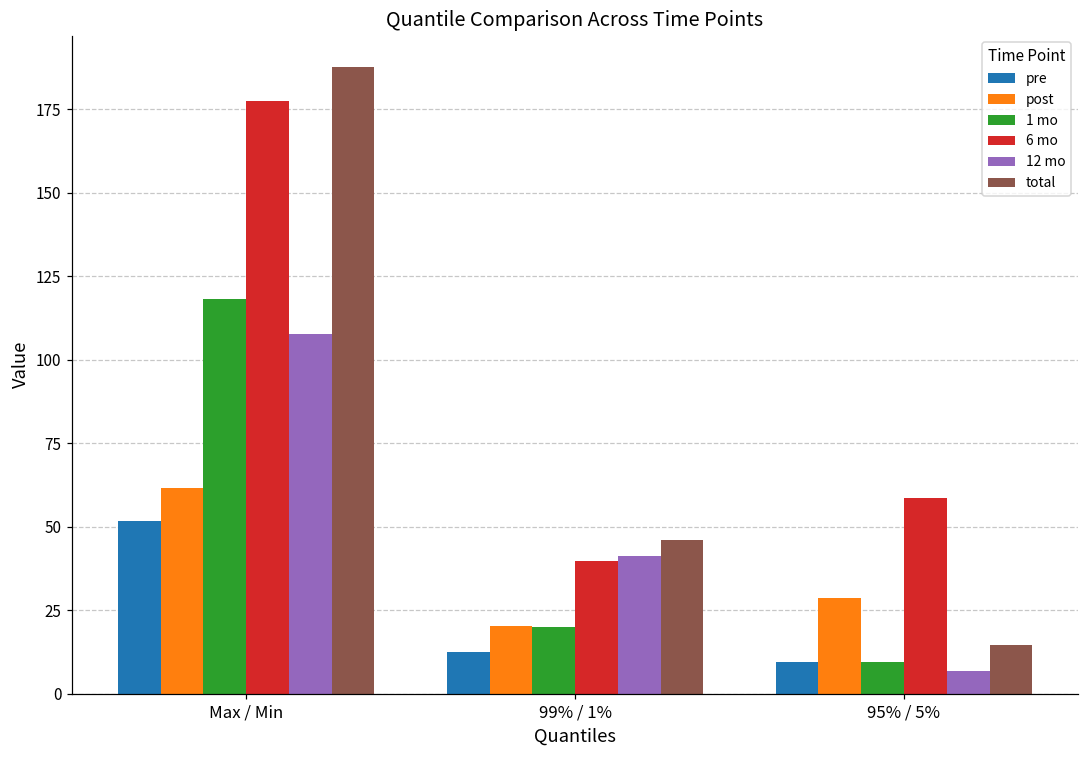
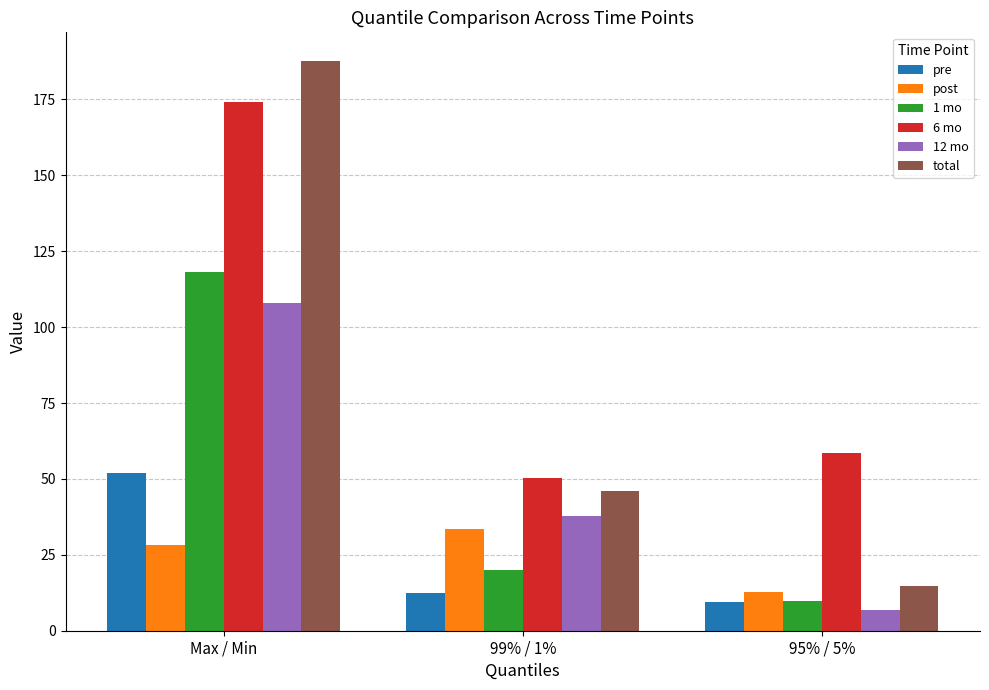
  {
    "pre": {
      "Max / Min": 52,
      "99% / 1%": 12,
      "95% / 5%": 9
    },
    "post": {
-     "Max / Min": 62,
-     "99% / 1%": 20,
-     "95% / 5%": 29
+     "Max / Min": 28,
+     "99% / 1%": 34,
+     "95% / 5%": 13
    },
    "1 mo": {
      "Max / Min": 118,
      "99% / 1%": 20,
      "95% / 5%": 10
    },
    "6 mo": {
-     "Max / Min": 177,
-     "99% / 1%": 40,
+     "Max / Min": 174,
+     "99% / 1%": 50,
      "95% / 5%": 59
    },
    "12 mo": {
      "Max / Min": 108,
-     "99% / 1%": 41,
+     "99% / 1%": 38,
      "95% / 5%": 7
    },
    "total": {
      "Max / Min": 188,
      "99% / 1%": 46,
      "95% / 5%": 15
    }
  }
